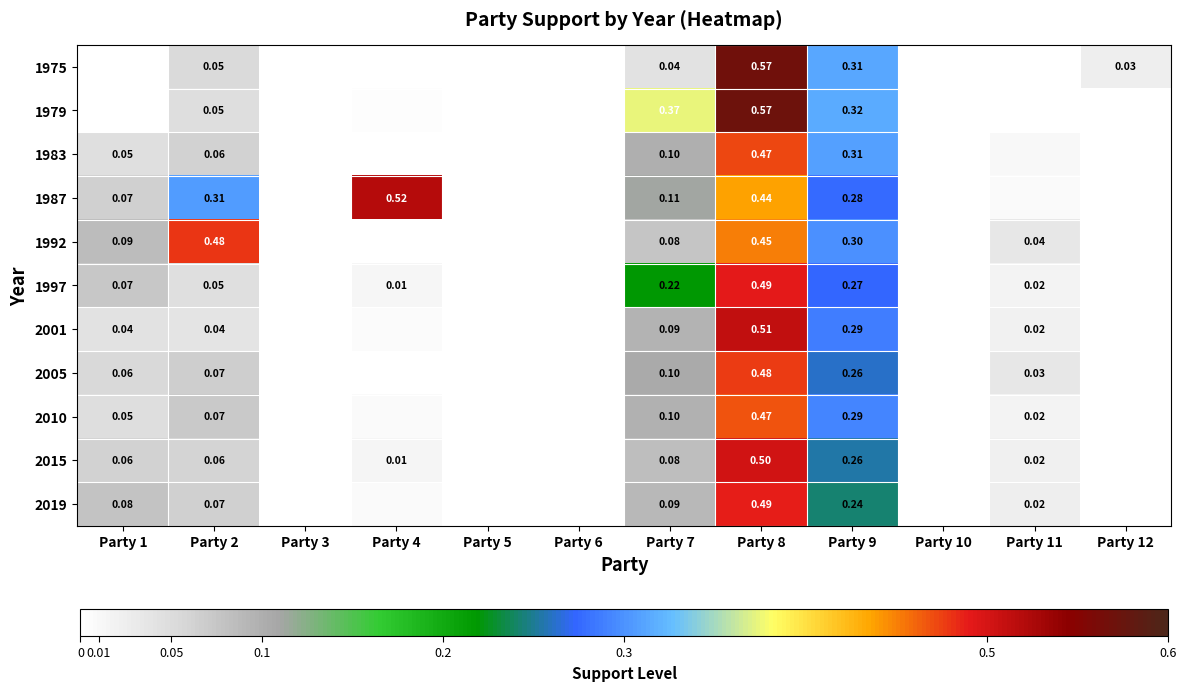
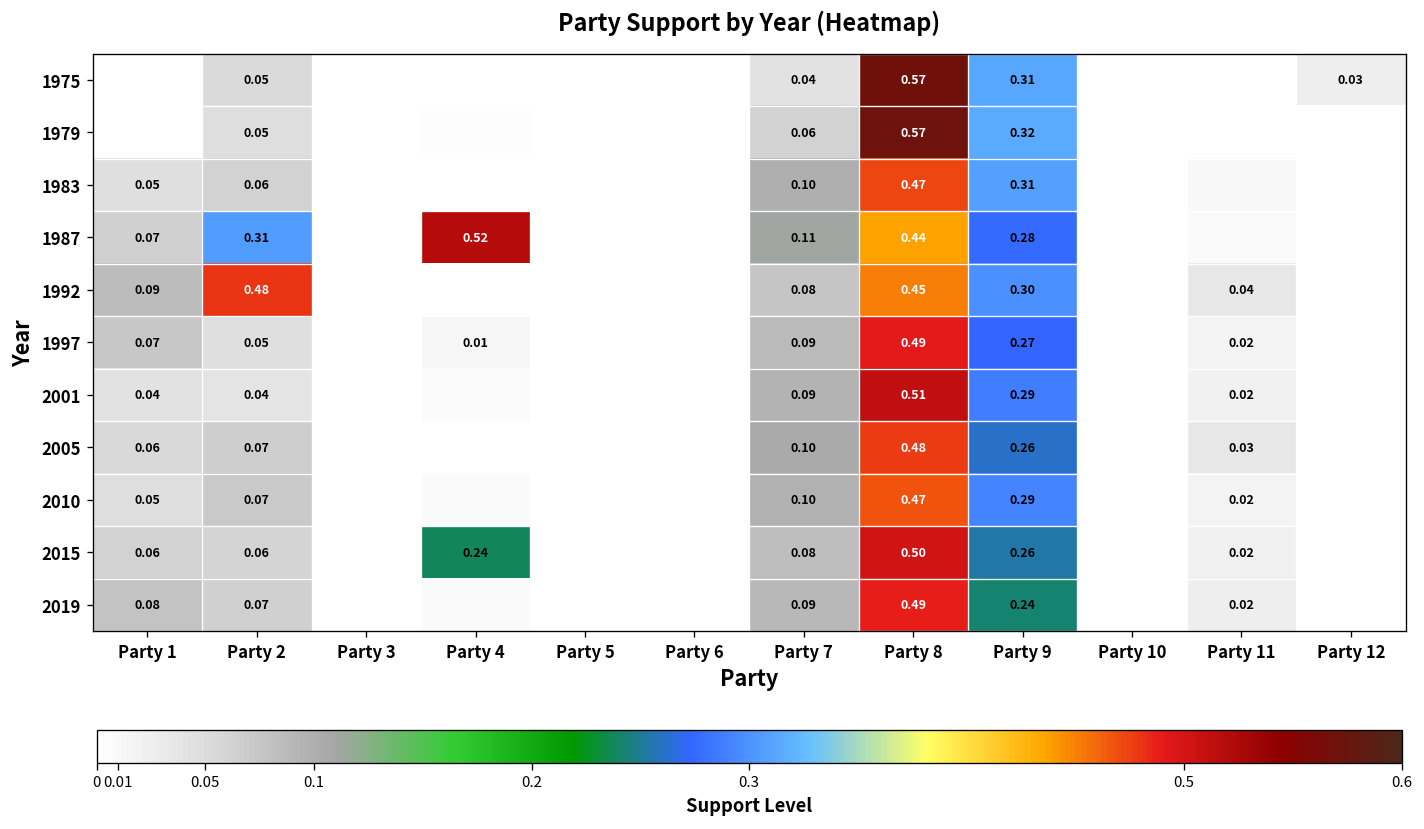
  {
    "1975": {
      "Party 2": 0.05,
      "Party 7": 0.04,
      "Party 8": 0.57,
      "Party 9": 0.31,
      "Party 12": 0.03
    },
    "1979": {
      "Party 2": 0.05,
-     "Party 7": 0.37,
+     "Party 7": 0.06,
      "Party 8": 0.57,
      "Party 9": 0.32
    },
    "1983": {
      "Party 1": 0.05,
      "Party 2": 0.06,
      "Party 7": 0.10,
      "Party 8": 0.47,
      "Party 9": 0.31
    },
    "1987": {
      "Party 1": 0.07,
      "Party 2": 0.31,
      "Party 4": 0.52,
      "Party 7": 0.11,
      "Party 8": 0.44,
      "Party 9": 0.28
    },
    "1992": {
      "Party 1": 0.09,
      "Party 2": 0.48,
      "Party 7": 0.08,
      "Party 8": 0.45,
      "Party 9": 0.30,
      "Party 11": 0.04
    },
    "1997": {
      "Party 1": 0.07,
      "Party 2": 0.05,
      "Party 4": 0.01,
-     "Party 7": 0.22,
+     "Party 7": 0.09,
      "Party 8": 0.49,
      "Party 9": 0.27,
      "Party 11": 0.02
    },
    "2001": {
      "Party 1": 0.04,
      "Party 2": 0.04,
      "Party 7": 0.09,
      "Party 8": 0.51,
      "Party 9": 0.29,
      "Party 11": 0.02
    },
    "2005": {
      "Party 1": 0.06,
      "Party 2": 0.07,
      "Party 7": 0.10,
      "Party 8": 0.48,
      "Party 9": 0.26,
      "Party 11": 0.03
    },
    "2010": {
      "Party 1": 0.05,
      "Party 2": 0.07,
      "Party 7": 0.10,
      "Party 8": 0.47,
      "Party 9": 0.29,
      "Party 11": 0.02
    },
    "2015": {
      "Party 1": 0.06,
      "Party 2": 0.06,
-     "Party 4": 0.01,
+     "Party 4": 0.24,
      "Party 7": 0.08,
      "Party 8": 0.50,
      "Party 9": 0.26,
      "Party 11": 0.02
    },
    "2019": {
      "Party 1": 0.08,
      "Party 2": 0.07,
      "Party 7": 0.09,
      "Party 8": 0.49,
      "Party 9": 0.24,
      "Party 11": 0.02
    }
  }
